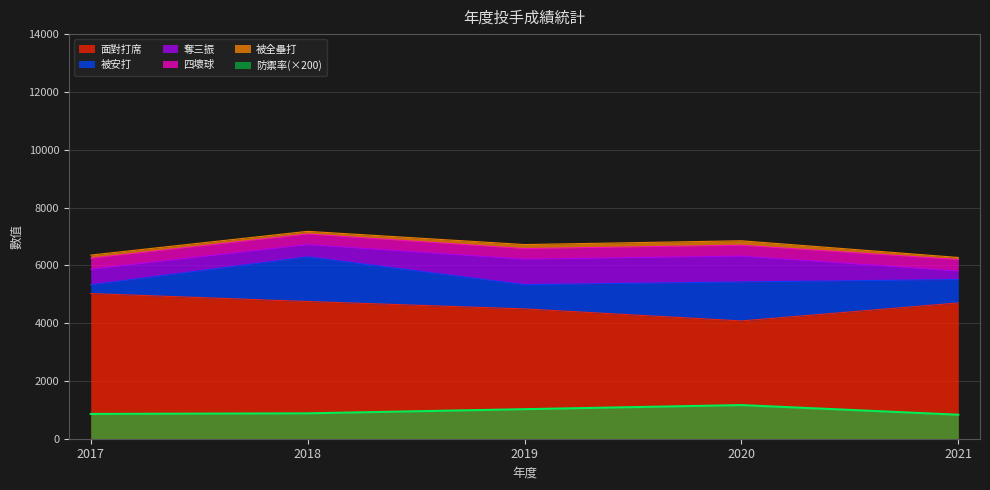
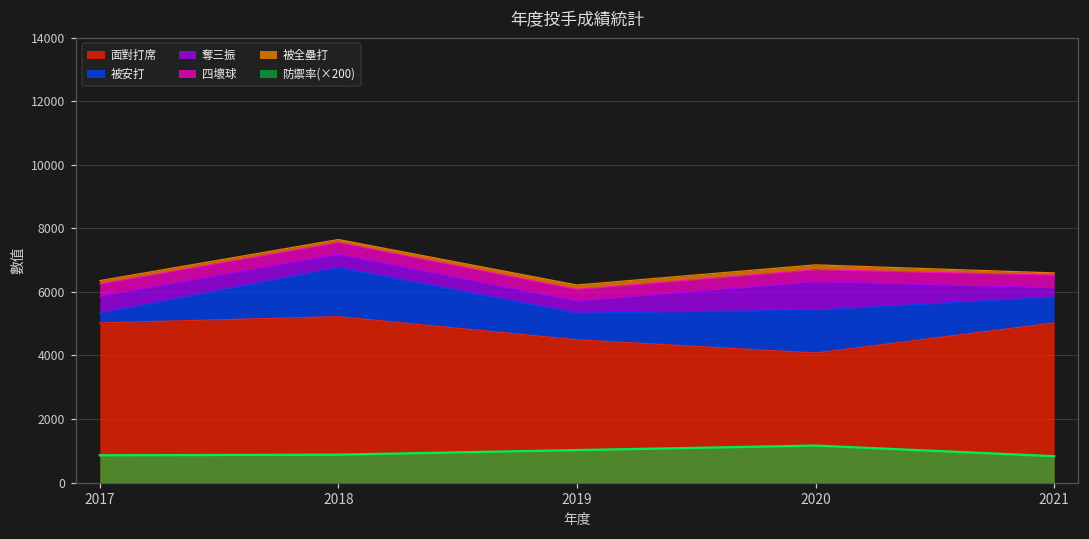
  {
    "面對打席": {
      "2017": 5000,
-     "2018": 4700,
+     "2018": 5200,
      "2019": 4500,
      "2020": 4100,
-     "2021": 4700
+     "2021": 5000
    },
    "被安打": {
      "2017": 300,
      "2018": 1500,
      "2019": 800,
      "2020": 1300,
      "2021": 800
    },
    "奪三振": {
      "2017": 500,
      "2018": 400,
-     "2019": 900,
+     "2019": 400,
      "2020": 900,
      "2021": 300
    },
    "四壞球": {
      "2017": 400,
      "2018": 400,
      "2019": 400,
      "2020": 400
    },
    "被全壘打": {
      "2017": 100,
      "2018": 100,
      "2019": 100,
      "2020": 200
    },
    "防禦率(×200)": {
      "2017": 900,
      "2018": 900,
      "2019": 1000,
      "2020": 1200,
      "2021": 800
    }
  }
